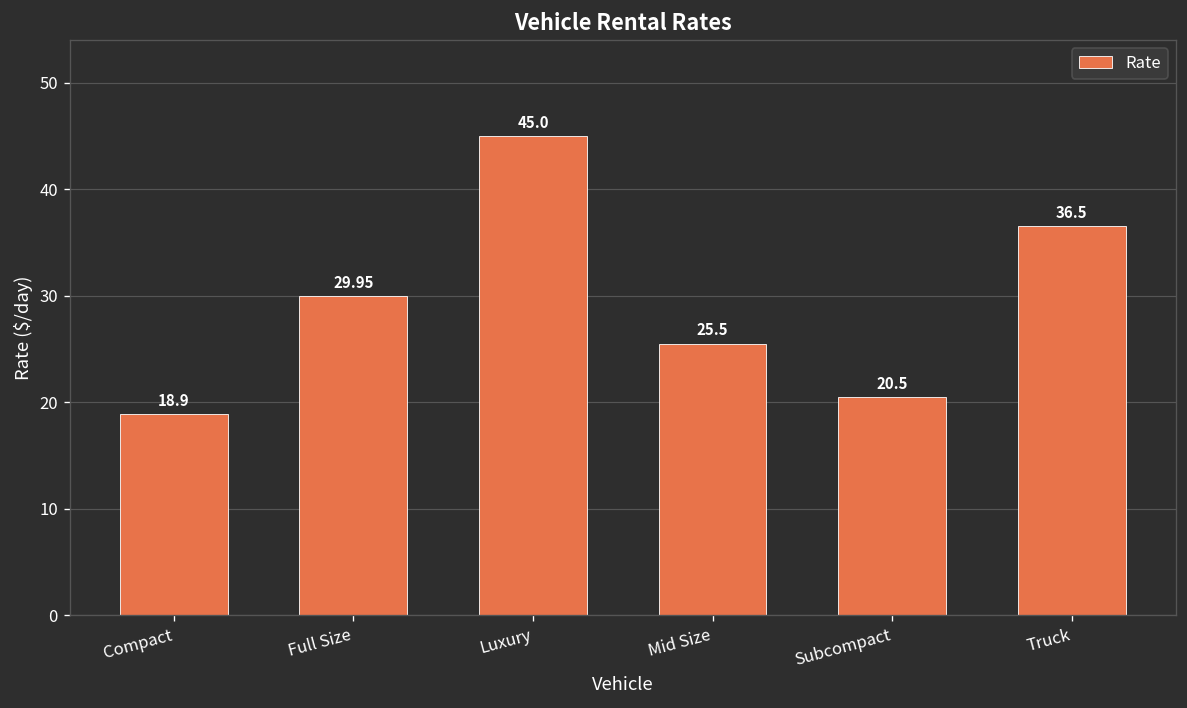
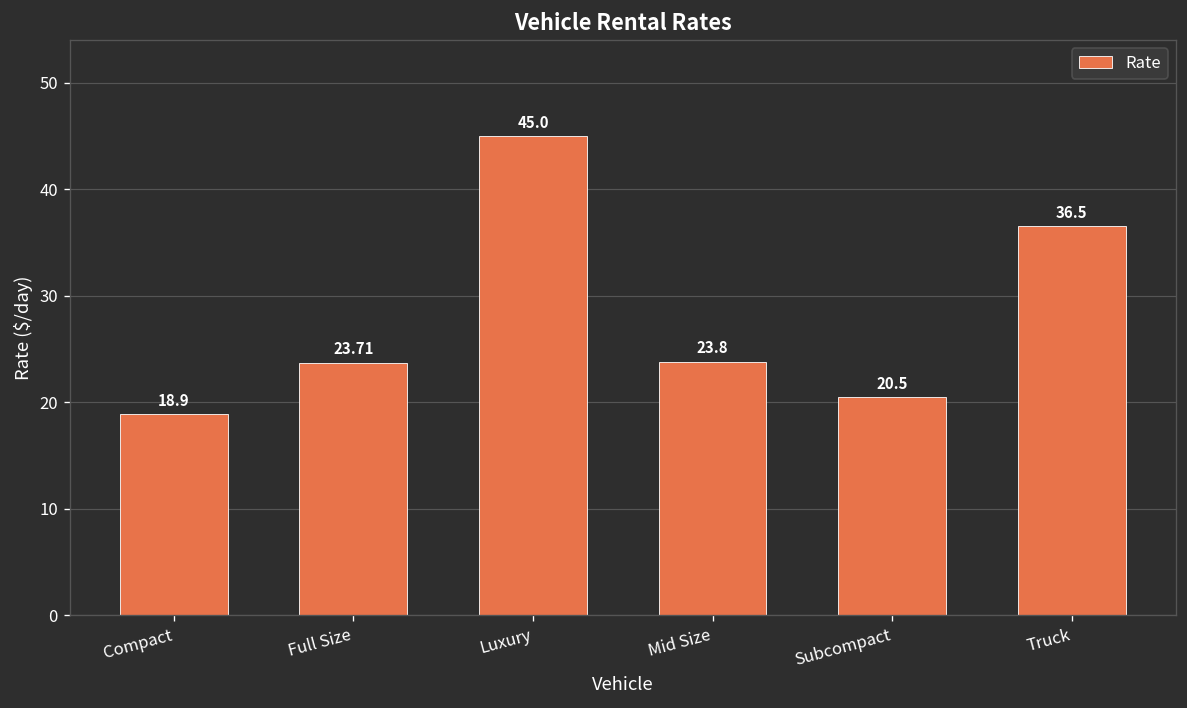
  {
    "Compact": 18.9,
-   "Full Size": 29.95,
+   "Full Size": 23.71,
    "Luxury": 45.0,
-   "Mid Size": 25.5,
+   "Mid Size": 23.8,
    "Subcompact": 20.5,
    "Truck": 36.5
  }
